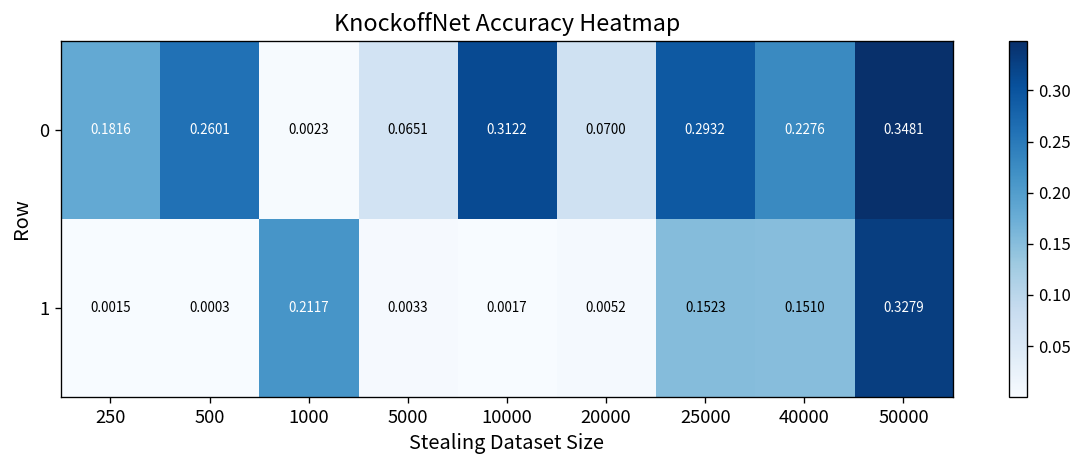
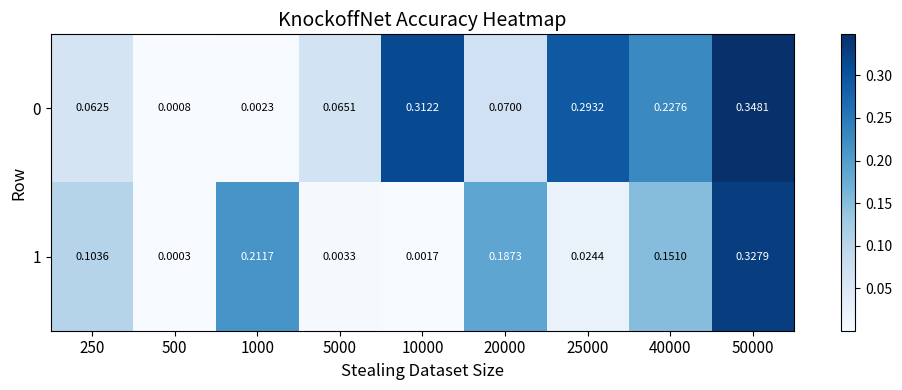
  {
    "0": {
-     "250": 0.1816,
-     "500": 0.2601,
+     "250": 0.0625,
+     "500": 0.0008,
      "1000": 0.0023,
      "5000": 0.0651,
      "10000": 0.3122,
      "20000": 0.0700,
      "25000": 0.2932,
      "40000": 0.2276,
      "50000": 0.3481
    },
    "1": {
-     "250": 0.0015,
+     "250": 0.1036,
      "500": 0.0003,
      "1000": 0.2117,
      "5000": 0.0033,
      "10000": 0.0017,
-     "20000": 0.0052,
-     "25000": 0.1523,
+     "20000": 0.1873,
+     "25000": 0.0244,
      "40000": 0.1510,
      "50000": 0.3279
    }
  }
